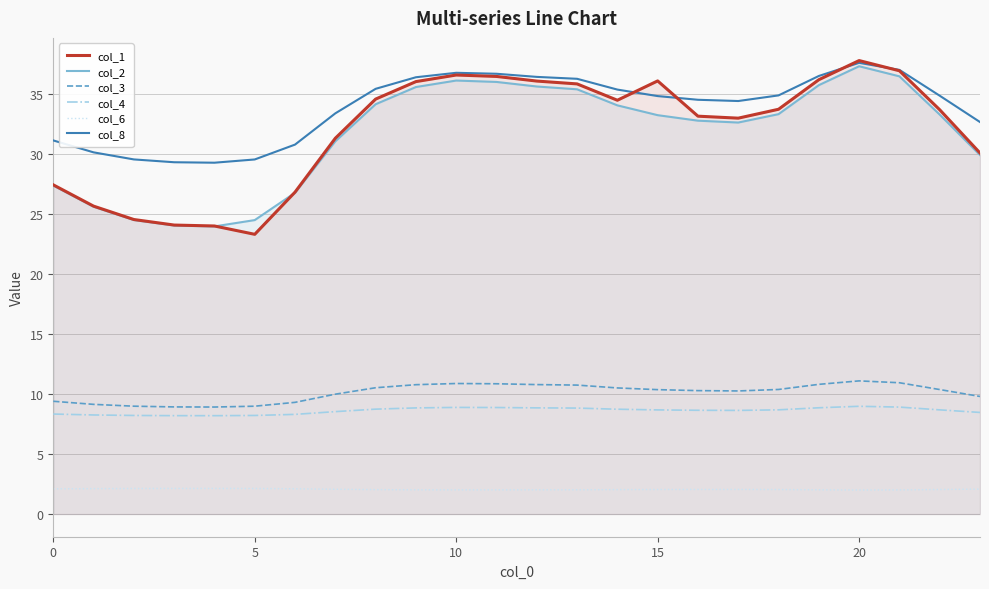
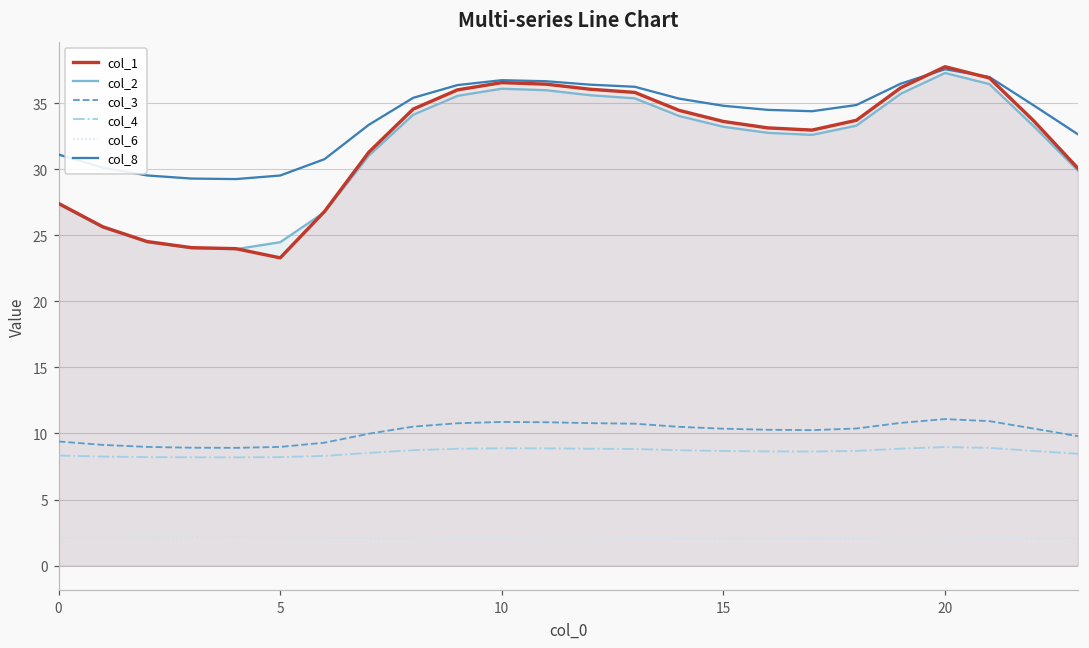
  {
    "col_1": {
      "5": 23.3,
-     "15": 36.1
+     "15": 33.6
    }
  }
